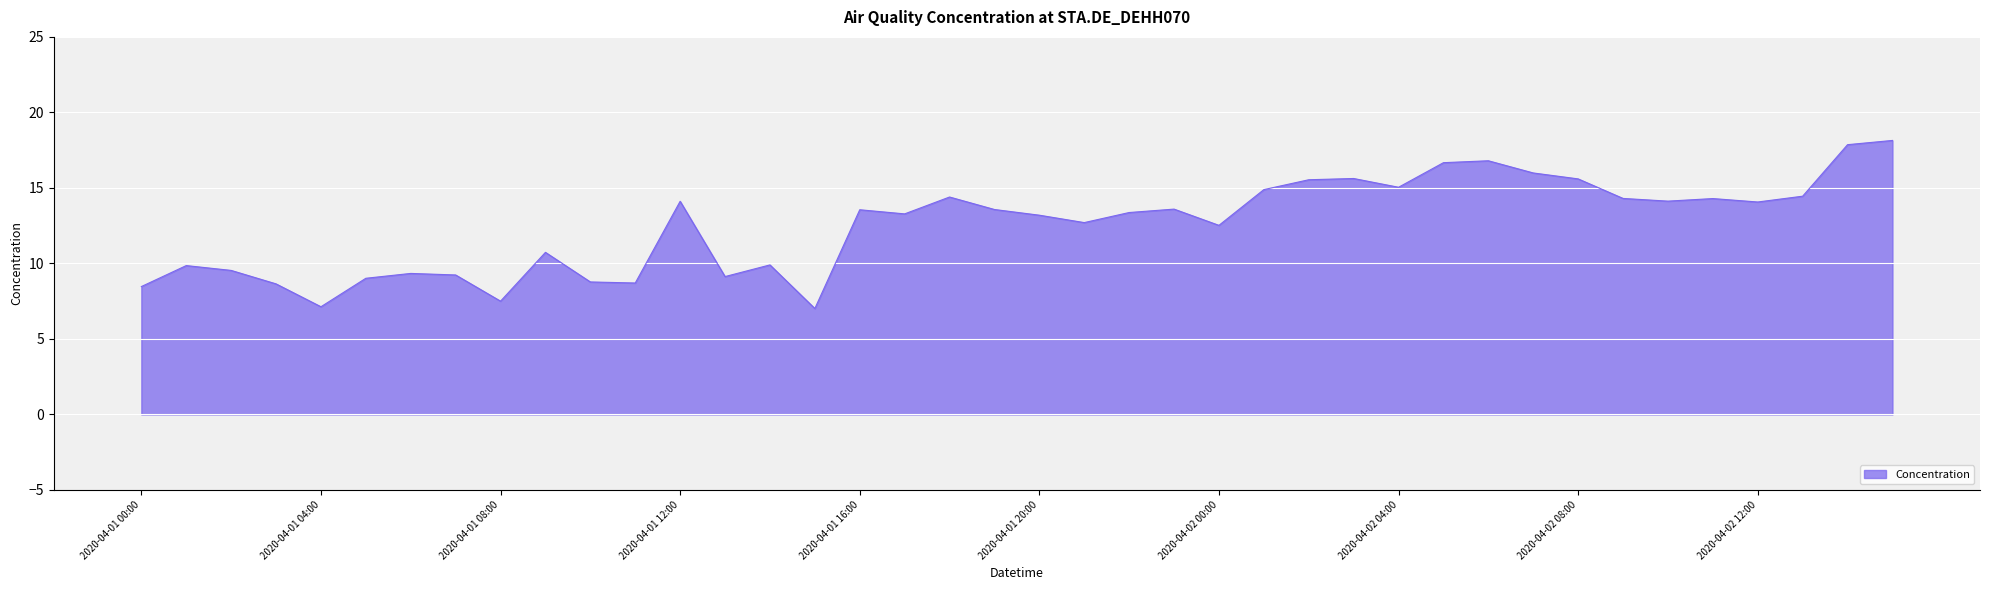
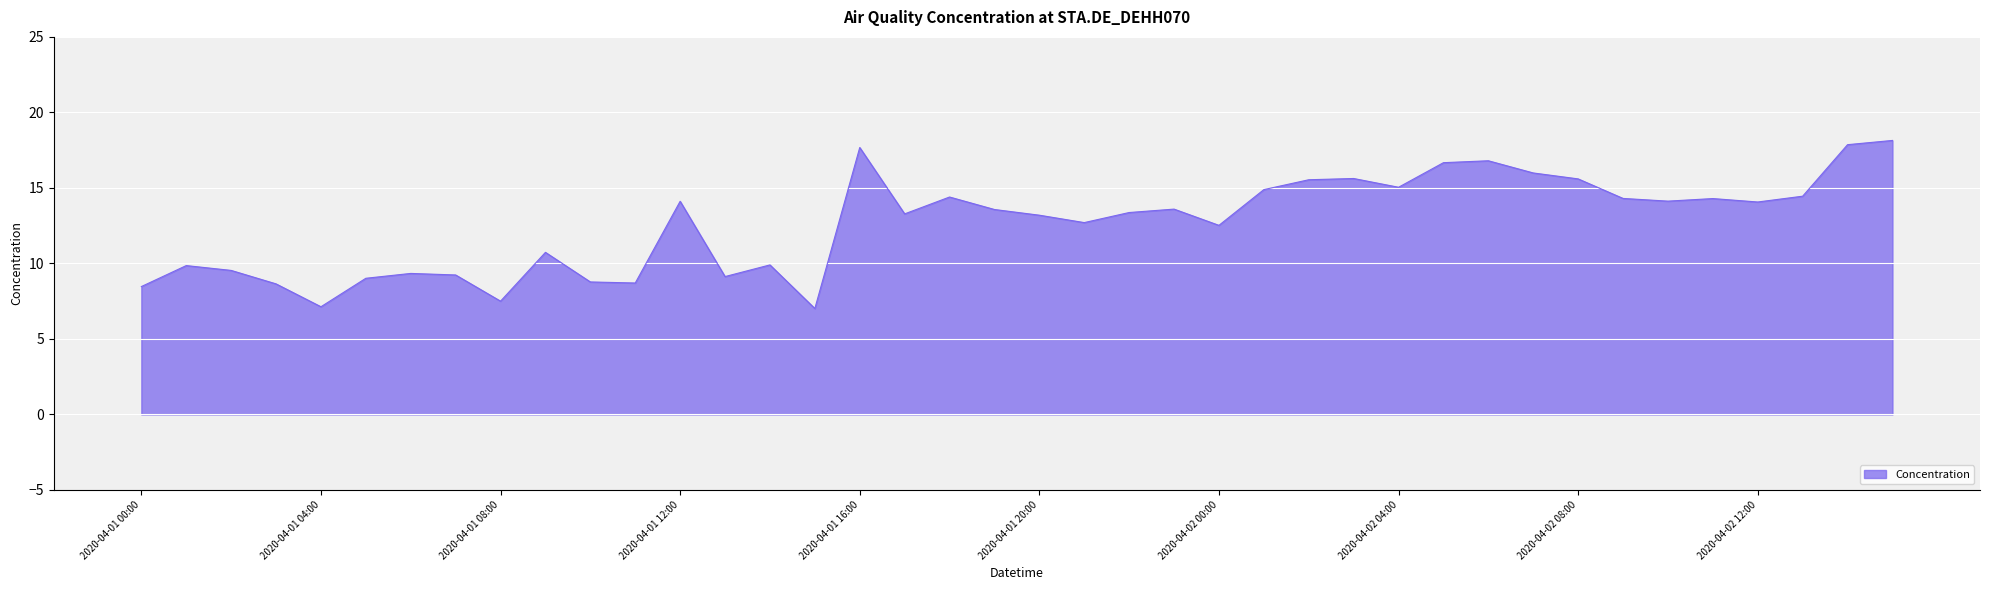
  {
    "2020-04-01 00:00": 8.5,
    "2020-04-01 04:00": 7.1,
    "2020-04-01 08:00": 7.5,
    "2020-04-01 12:00": 14.1,
-   "2020-04-01 16:00": 13.6,
+   "2020-04-01 16:00": 17.7,
    "2020-04-01 20:00": 13.2,
    "2020-04-02 00:00": 12.5,
    "2020-04-02 04:00": 15.0,
    "2020-04-02 08:00": 15.6,
    "2020-04-02 12:00": 14.1
  }
